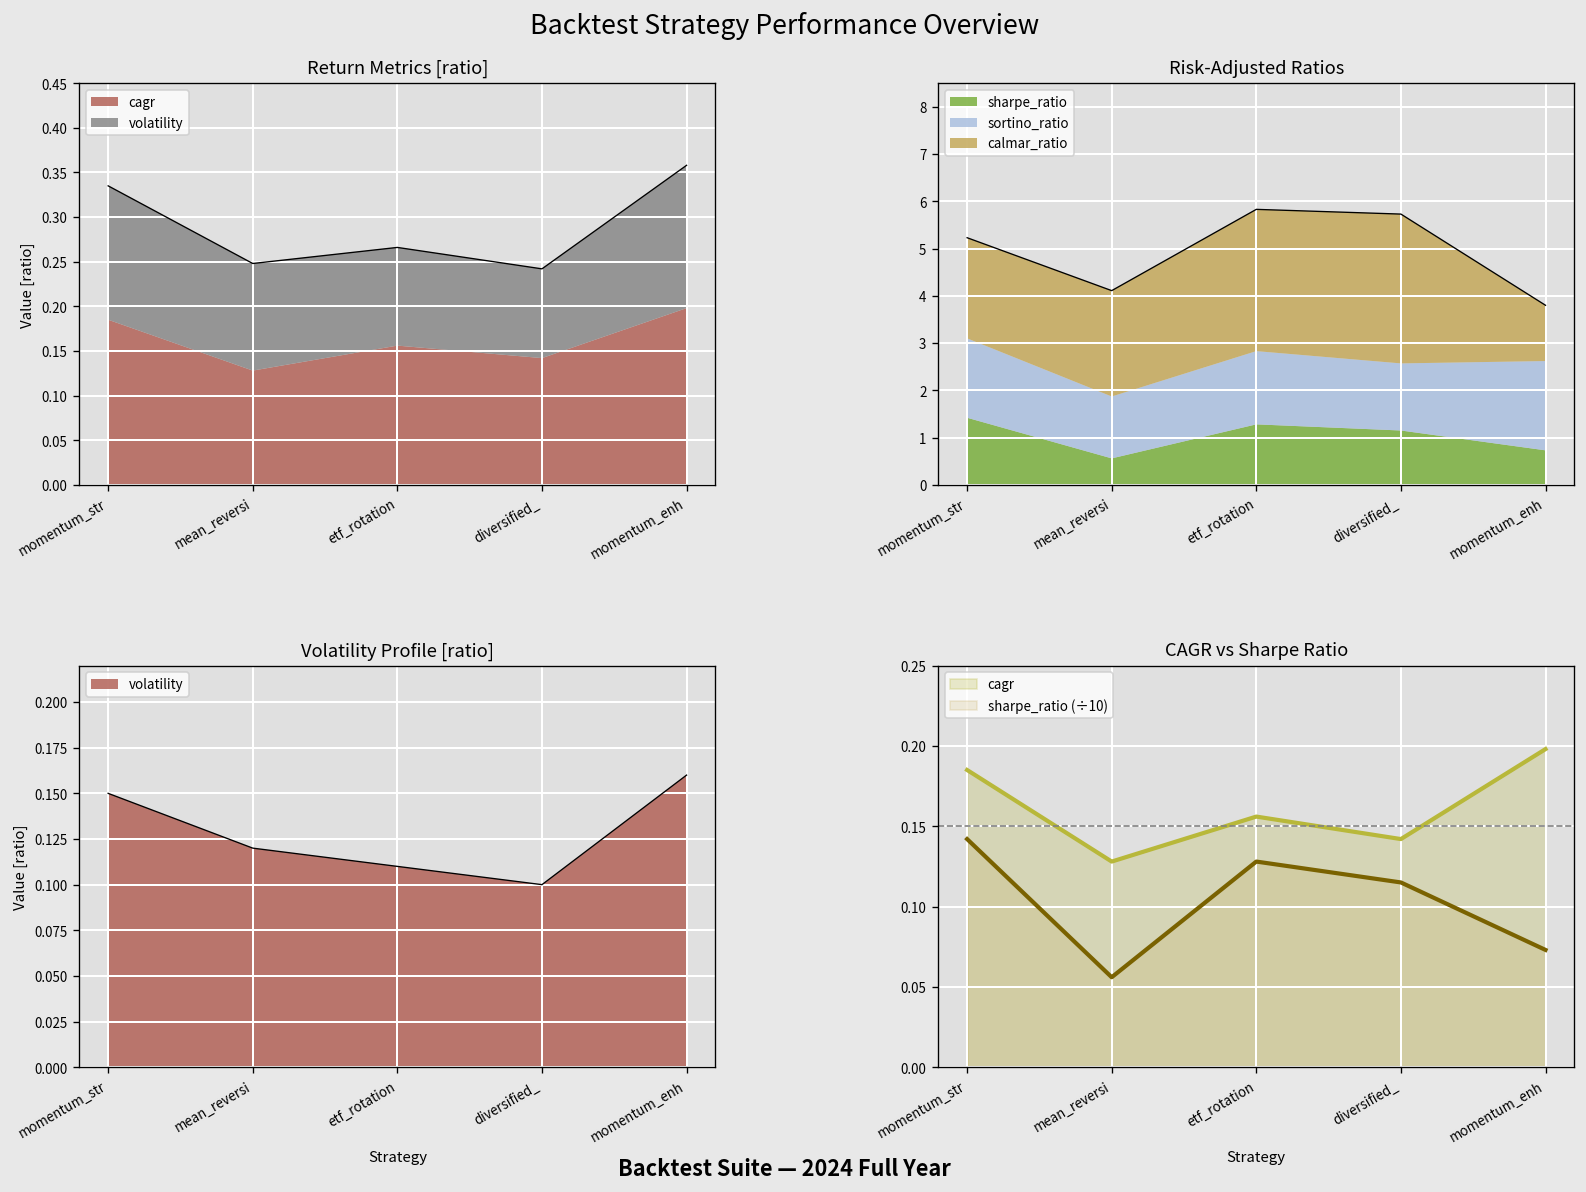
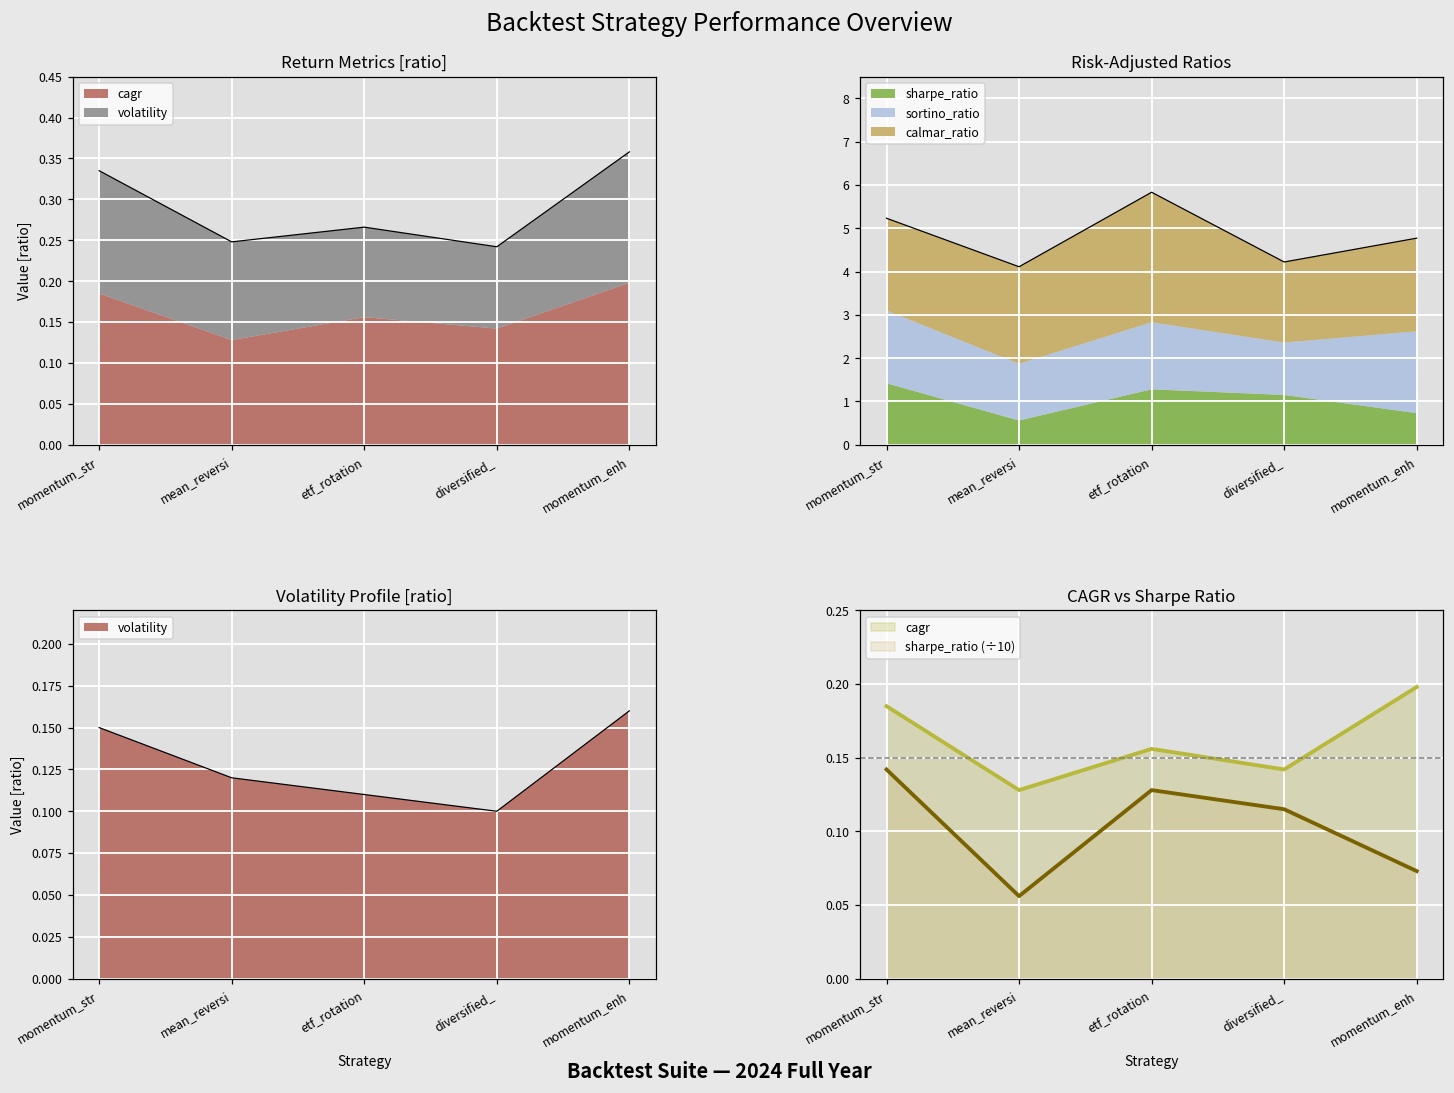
  {
    "Risk-Adjusted Ratios": {
      "sharpe_ratio": {
        "momentum_str": 1.4,
        "mean_reversi": 0.6,
        "etf_rotation": 1.3,
        "diversified_": 1.2,
        "momentum_enh": 0.7
      },
      "sortino_ratio": {
        "momentum_str": 1.7,
        "mean_reversi": 1.3,
        "etf_rotation": 1.6,
-       "diversified_": 1.4,
+       "diversified_": 1.2,
        "momentum_enh": 1.9
      },
      "calmar_ratio": {
        "momentum_str": 2.1,
        "mean_reversi": 2.2,
        "etf_rotation": 3.0,
-       "diversified_": 3.2,
-       "momentum_enh": 1.2
+       "diversified_": 1.9,
+       "momentum_enh": 2.1
      }
    },
    "Volatility Profile [ratio]": {
      "momentum_str": 0.150,
      "mean_reversi": 0.120,
      "etf_rotation": 0.110,
      "diversified_": 0.100,
      "momentum_enh": 0.160
    }
  }
